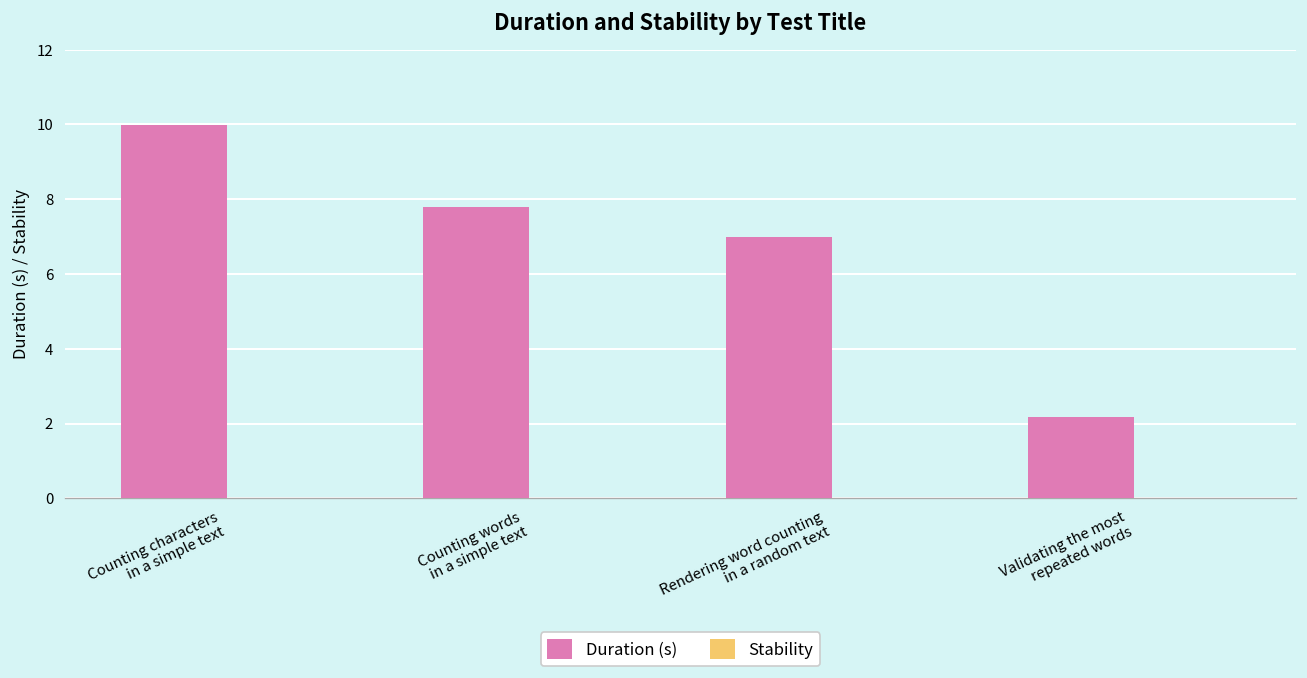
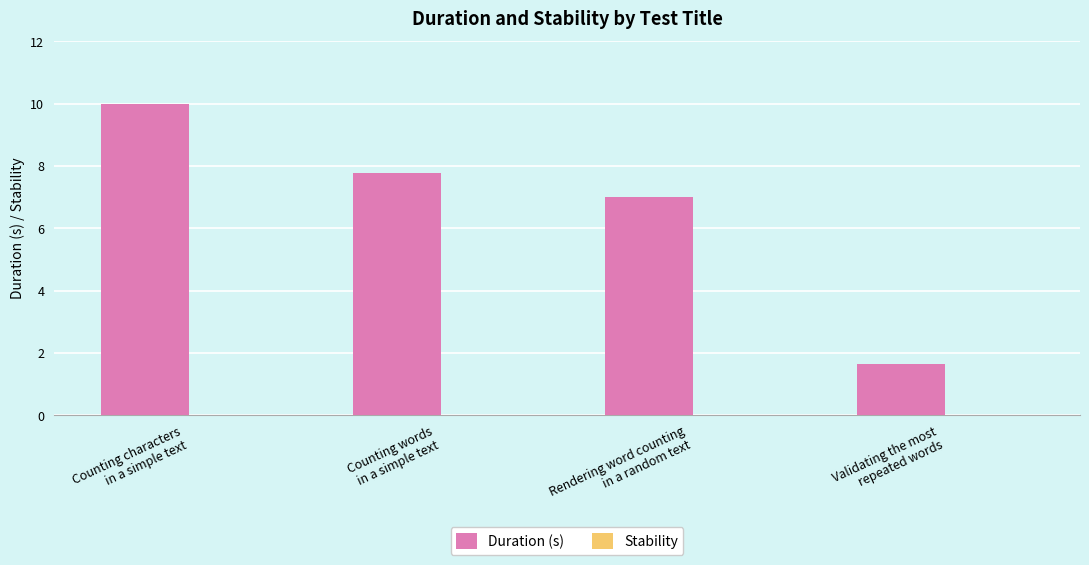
  {
    "Duration (s)": {
      "Counting characters in a simple text": 10.0,
      "Counting words in a simple text": 7.8,
      "Rendering word counting in a random text": 7.0,
-     "Validating the most repeated words": 2.2
+     "Validating the most repeated words": 1.7
    },
    "Stability": {
      "Counting characters in a simple text": 0.0,
      "Counting words in a simple text": 0.0,
      "Rendering word counting in a random text": 0.0,
      "Validating the most repeated words": 0.0
    }
  }
